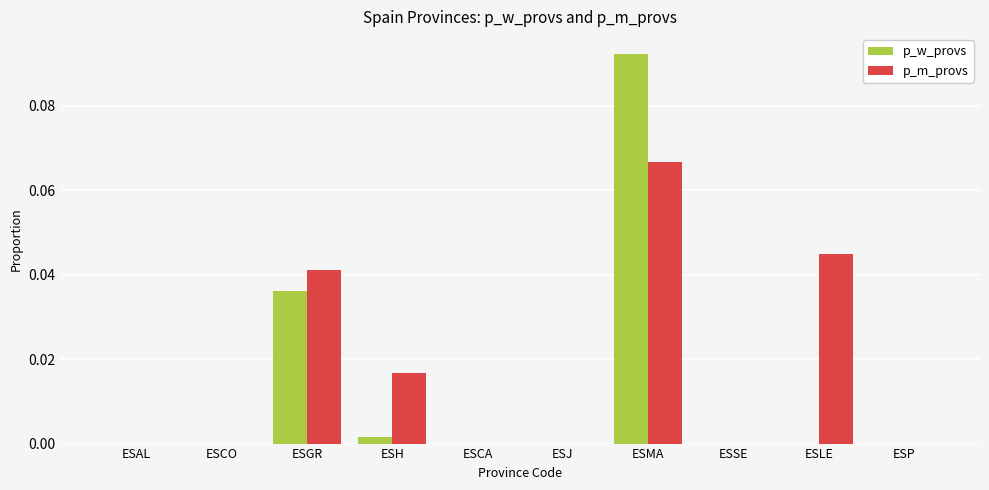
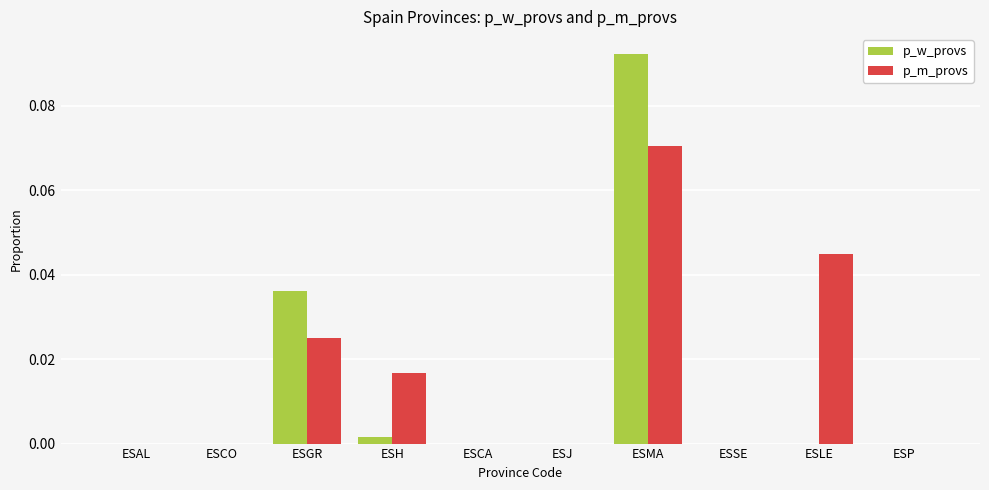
  {
    "p_w_provs": {
      "ESAL": 0.000,
      "ESCO": 0.000,
      "ESGR": 0.036,
      "ESH": 0.002,
      "ESCA": 0.000,
      "ESJ": 0.000,
      "ESMA": 0.092,
      "ESSE": 0.000,
      "ESLE": 0.000,
      "ESP": 0.000
    },
    "p_m_provs": {
      "ESAL": 0.000,
      "ESCO": 0.000,
-     "ESGR": 0.041,
+     "ESGR": 0.025,
      "ESH": 0.017,
      "ESCA": 0.000,
      "ESJ": 0.000,
-     "ESMA": 0.067,
+     "ESMA": 0.070,
      "ESSE": 0.000,
      "ESLE": 0.045,
      "ESP": 0.000
    }
  }
